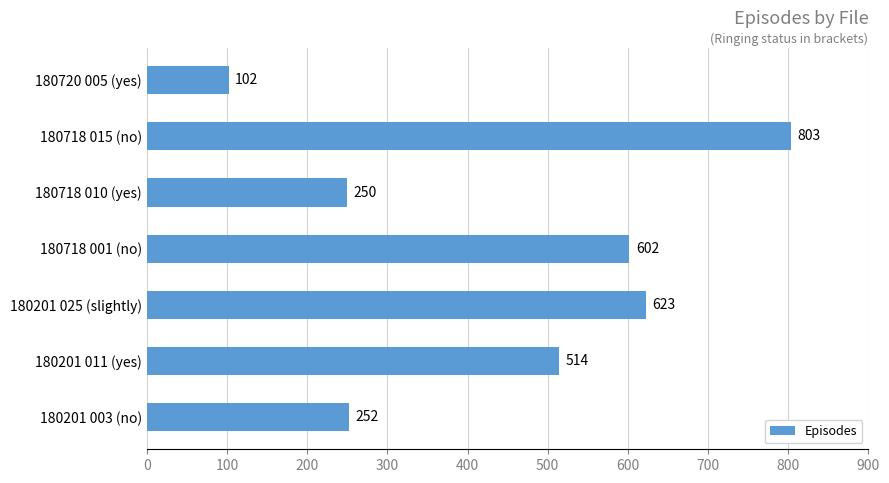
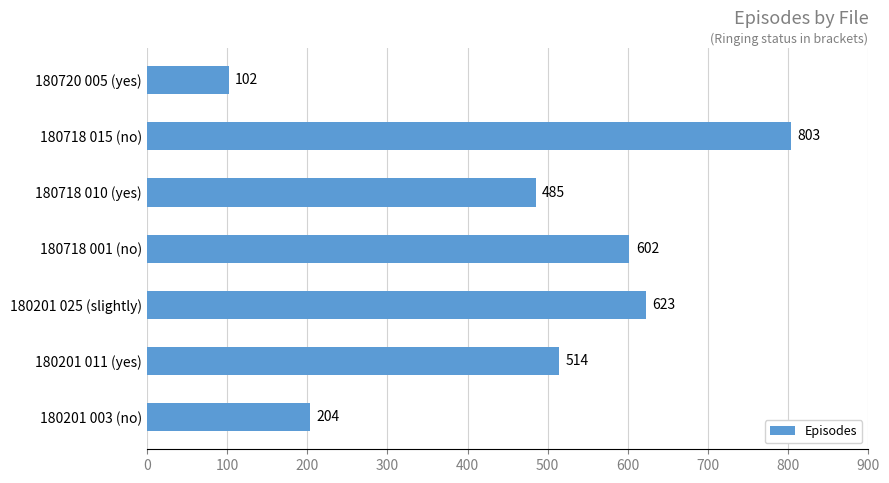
  {
    "180720 005 (yes)": 102,
    "180718 015 (no)": 803,
-   "180718 010 (yes)": 250,
+   "180718 010 (yes)": 485,
    "180718 001 (no)": 602,
    "180201 025 (slightly)": 623,
    "180201 011 (yes)": 514,
-   "180201 003 (no)": 252
+   "180201 003 (no)": 204
  }
